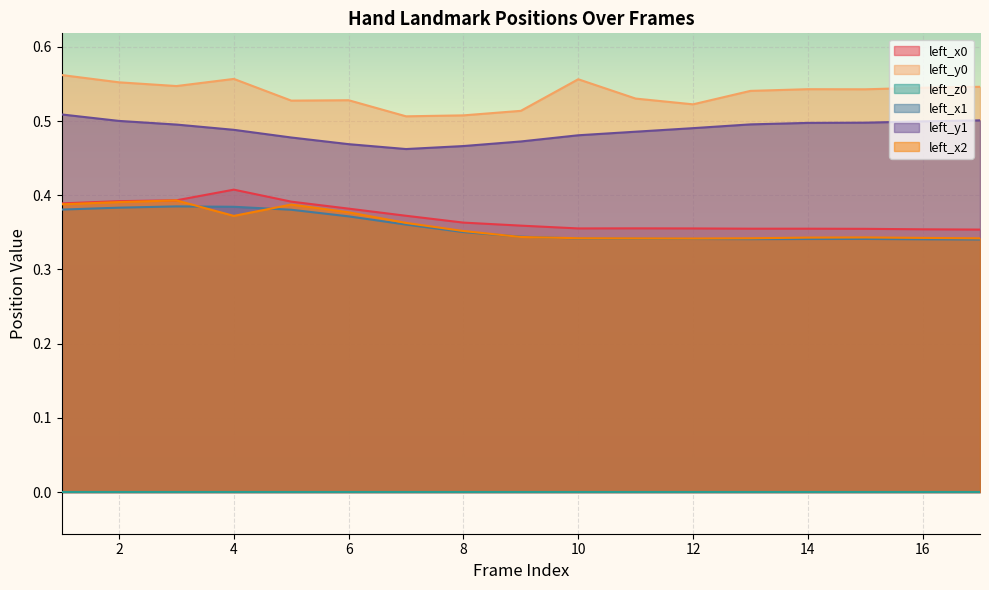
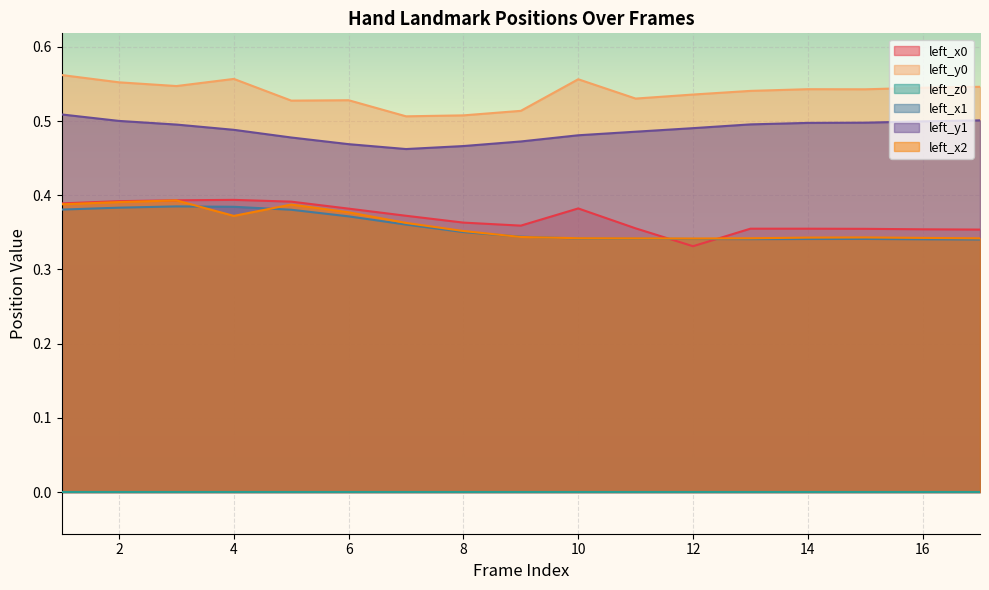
  {
    "left_x0": {
-     "4": 0.41,
+     "4": 0.39,
      "6": 0.38,
      "8": 0.36,
-     "10": 0.36,
-     "12": 0.36,
+     "10": 0.38,
+     "12": 0.33,
      "14": 0.35,
      "16": 0.35
    },
    "left_y0": {
      "2": 0.55,
      "4": 0.56,
      "6": 0.53,
      "8": 0.51,
      "10": 0.56,
-     "12": 0.52,
+     "12": 0.54,
      "14": 0.54
    },
    "left_x2": {
      "4": 0.37,
      "6": 0.38
    }
  }
